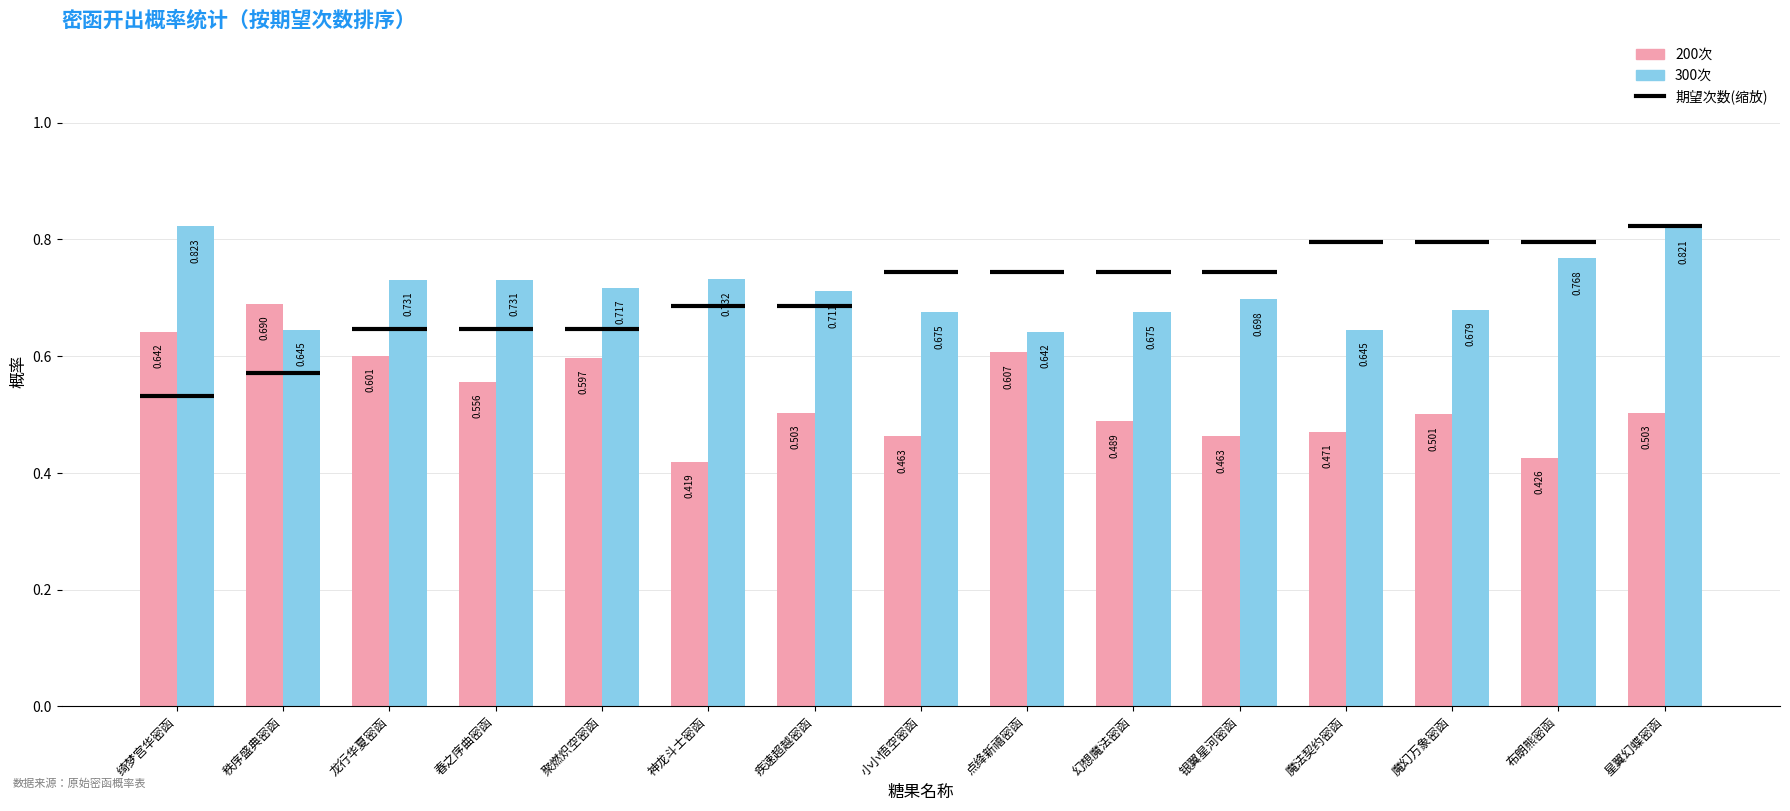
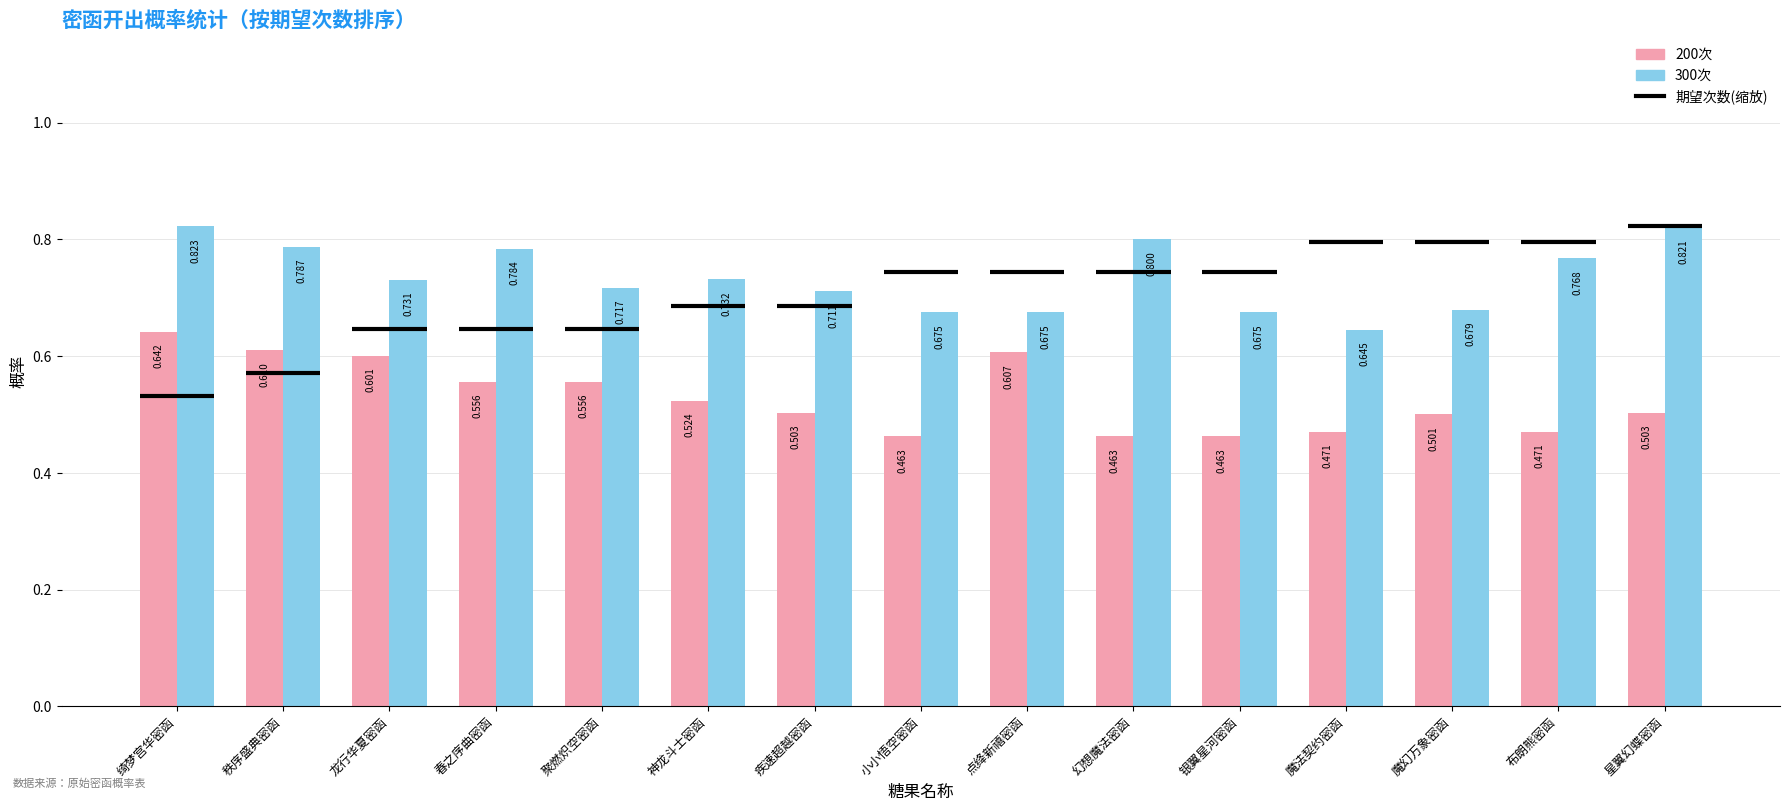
  {
    "200次": {
      "绮梦宫华密函": 0.642,
-     "秩序盛典密函": 0.690,
+     "秩序盛典密函": 0.610,
      "龙行华夏密函": 0.601,
      "春之序曲密函": 0.556,
-     "聚燃炽空密函": 0.597,
-     "神龙斗士密函": 0.419,
+     "聚燃炽空密函": 0.556,
+     "神龙斗士密函": 0.524,
      "疾速超越密函": 0.503,
      "小小悟空密函": 0.463,
      "点绛新禧密函": 0.607,
-     "幻想魔法密函": 0.489,
+     "幻想魔法密函": 0.463,
      "银翼星河密函": 0.463,
      "魔法契约密函": 0.471,
      "魔幻万象密函": 0.501,
-     "布朗熊密函": 0.426,
+     "布朗熊密函": 0.471,
      "星翼幻蝶密函": 0.503
    },
    "300次": {
      "绮梦宫华密函": 0.823,
-     "秩序盛典密函": 0.645,
+     "秩序盛典密函": 0.787,
      "龙行华夏密函": 0.731,
-     "春之序曲密函": 0.731,
+     "春之序曲密函": 0.784,
      "聚燃炽空密函": 0.717,
      "神龙斗士密函": 0.732,
      "疾速超越密函": 0.711,
      "小小悟空密函": 0.675,
-     "点绛新禧密函": 0.642,
-     "幻想魔法密函": 0.675,
-     "银翼星河密函": 0.698,
+     "点绛新禧密函": 0.675,
+     "幻想魔法密函": 0.800,
+     "银翼星河密函": 0.675,
      "魔法契约密函": 0.645,
      "魔幻万象密函": 0.679,
      "布朗熊密函": 0.768,
      "星翼幻蝶密函": 0.821
    }
  }
